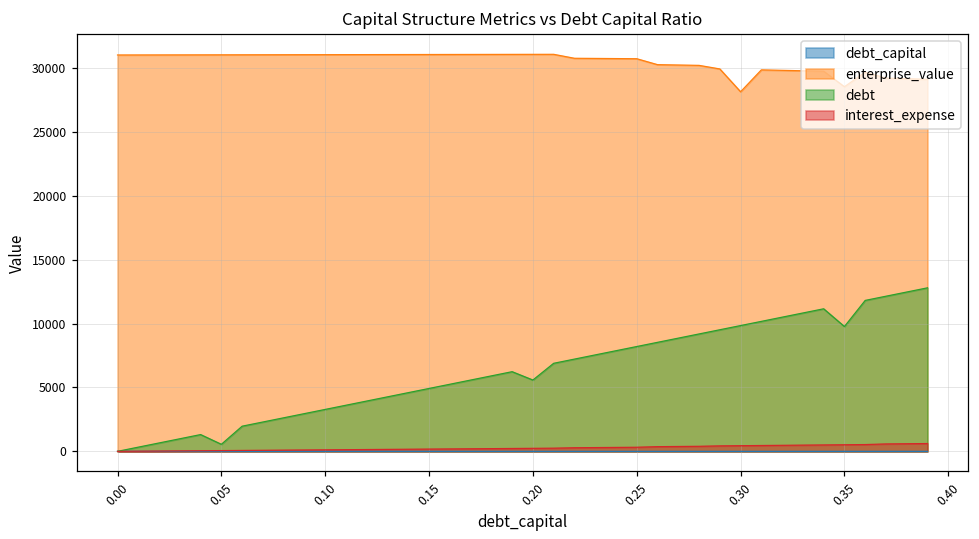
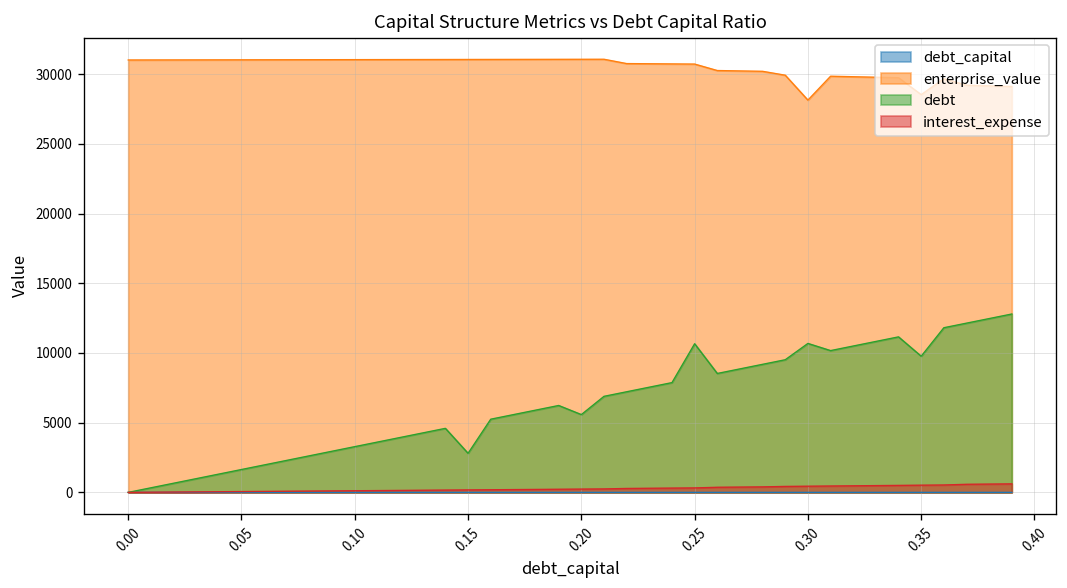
  {
    "debt_capital": {
      "0.20": 0,
      "0.25": 0,
      "0.30": 0,
      "0.35": 0
    },
    "enterprise_value": {
      "0.00": 31000,
      "0.05": 31000,
      "0.10": 31000,
      "0.15": 31100,
      "0.20": 31100,
      "0.25": 30700,
      "0.30": 28100
    },
    "debt": {
-     "0.05": 600,
+     "0.05": 1600,
      "0.10": 3300,
-     "0.15": 4900,
+     "0.15": 2800,
      "0.20": 5600,
-     "0.25": 8200,
-     "0.30": 9800,
+     "0.25": 10700,
+     "0.30": 10700,
      "0.35": 9800
    },
    "interest_expense": {
      "0.20": 200,
      "0.25": 300,
      "0.30": 400,
      "0.35": 500
    }
  }
